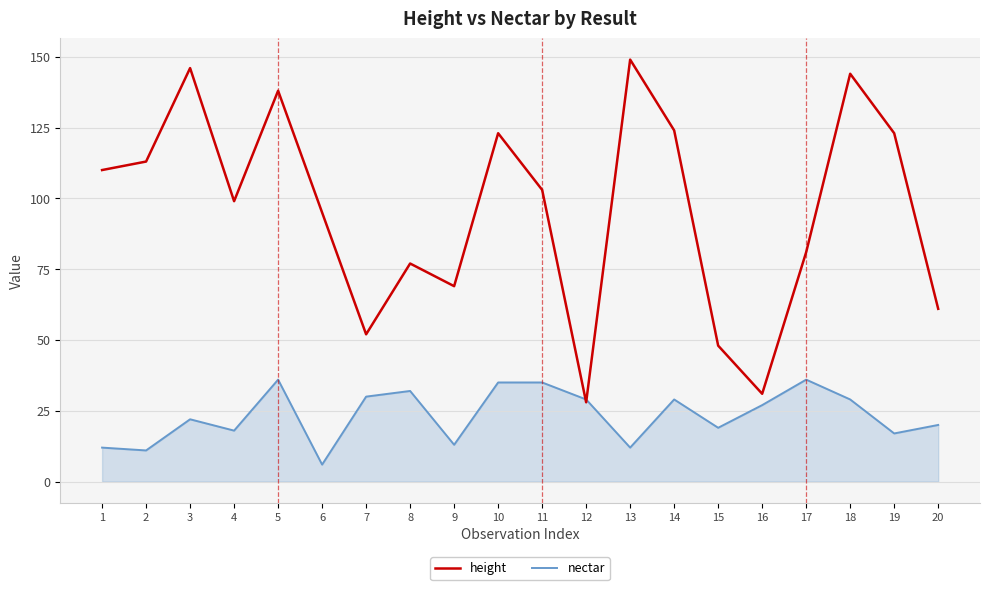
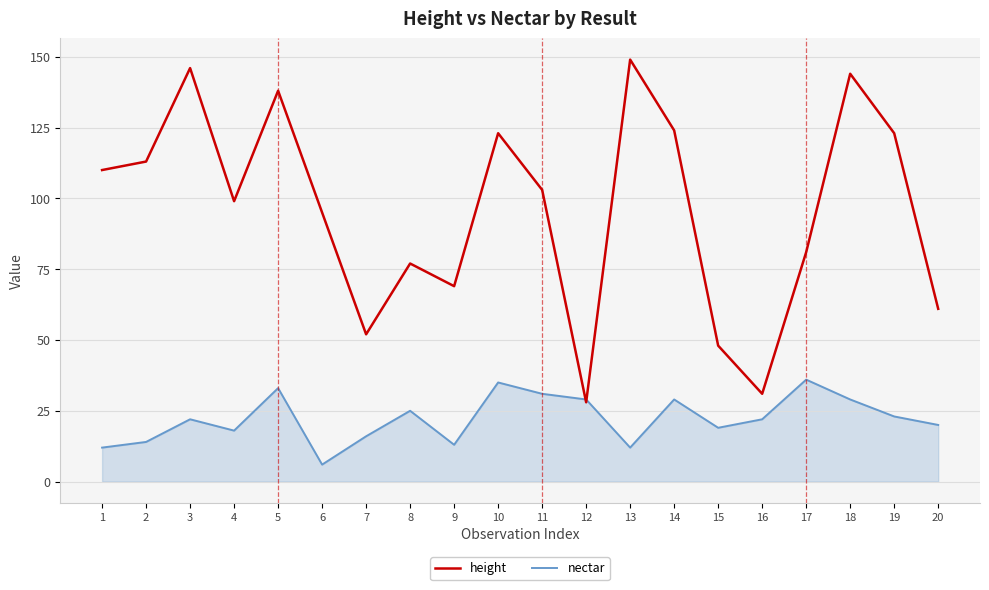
  {
    "height": {
      "1": 110,
      "2": 113,
      "3": 146,
      "4": 99,
      "5": 138,
      "6": 95,
      "7": 52,
      "8": 77,
      "9": 69,
      "10": 123,
      "11": 103,
      "12": 28,
      "13": 149,
      "14": 124,
      "15": 48,
      "16": 31,
      "17": 81,
      "18": 144,
      "19": 123,
      "20": 61
    },
    "nectar": {
      "1": 12,
-     "2": 11,
+     "2": 14,
      "3": 22,
      "4": 18,
-     "5": 36,
+     "5": 33,
      "6": 6,
-     "7": 30,
-     "8": 32,
+     "7": 16,
+     "8": 25,
      "9": 13,
      "10": 35,
-     "11": 35,
+     "11": 31,
      "12": 29,
      "13": 12,
      "14": 29,
      "15": 19,
-     "16": 27,
+     "16": 22,
      "17": 36,
      "18": 29,
-     "19": 17,
+     "19": 23,
      "20": 20
    }
  }
